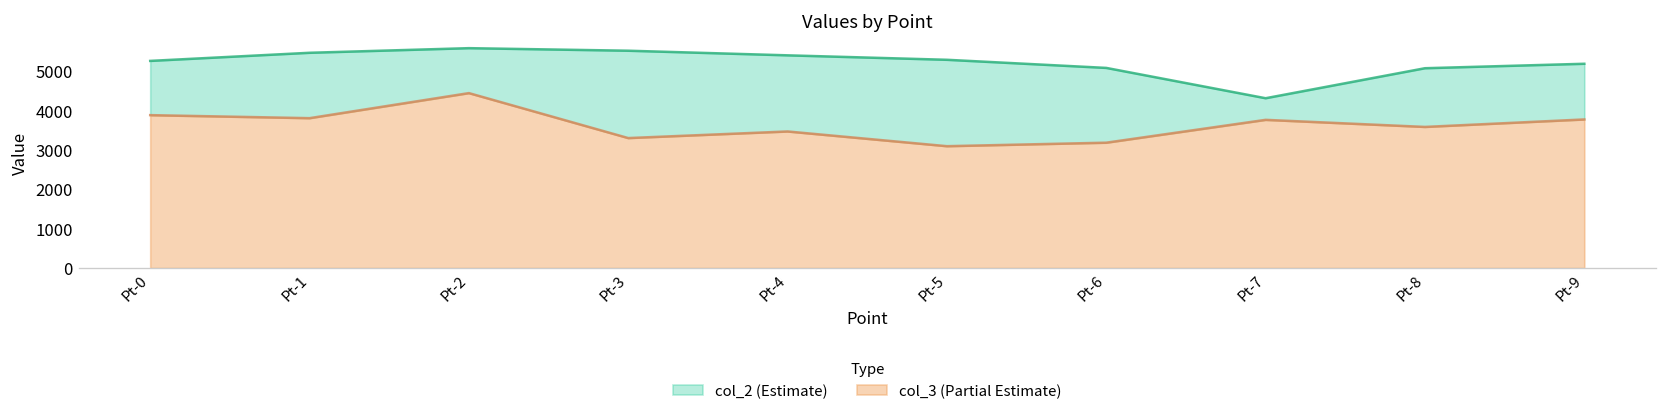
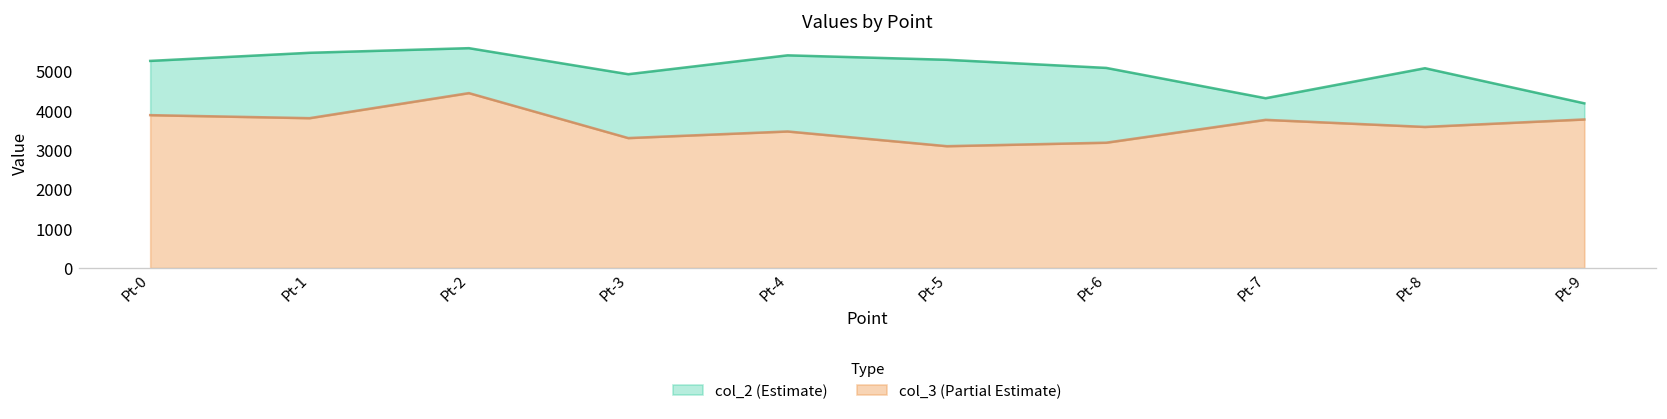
  {
    "col_2 (Estimate)": {
      "Pt-0": 5300,
      "Pt-1": 5500,
      "Pt-2": 5600,
-     "Pt-3": 5500,
+     "Pt-3": 4900,
      "Pt-4": 5400,
      "Pt-5": 5300,
      "Pt-6": 5100,
      "Pt-7": 4300,
      "Pt-8": 5100,
-     "Pt-9": 5200
+     "Pt-9": 4200
    },
    "col_3 (Partial Estimate)": {
      "Pt-0": 3900,
      "Pt-1": 3800,
      "Pt-2": 4400,
      "Pt-3": 3300,
      "Pt-4": 3500,
      "Pt-5": 3100,
      "Pt-6": 3200,
      "Pt-7": 3800,
      "Pt-8": 3600,
      "Pt-9": 3800
    }
  }
